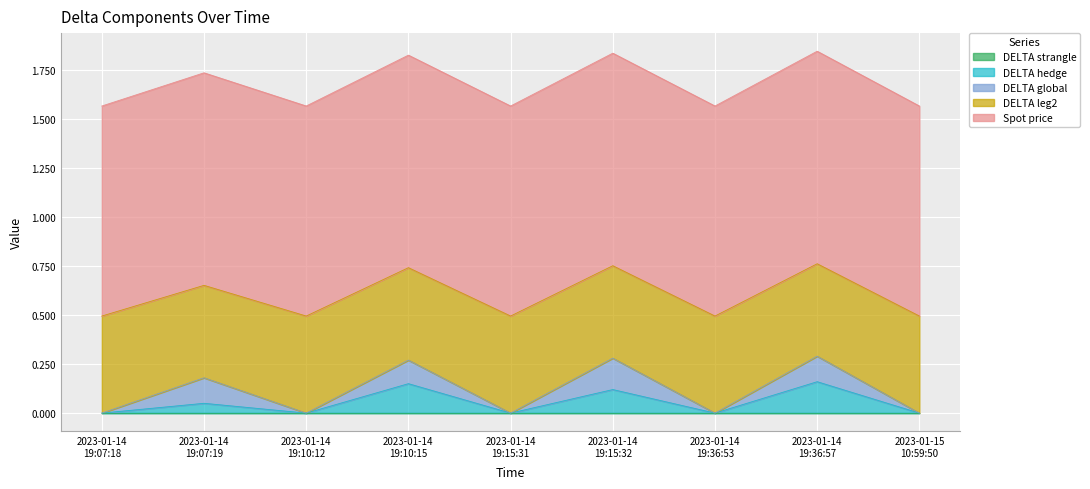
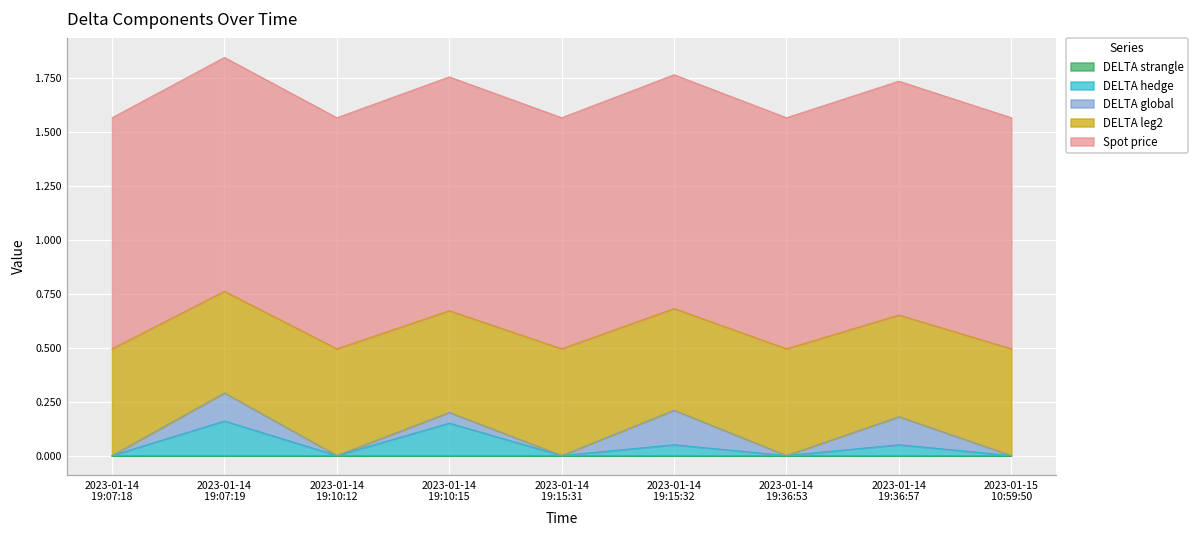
  {
    "DELTA strangle": {
      "2023-01-14 19:07:19": 0.00,
      "2023-01-14 19:10:15": 0.00,
      "2023-01-14 19:15:32": 0.00,
      "2023-01-14 19:36:57": 0.00
    },
    "DELTA hedge": {
-     "2023-01-14 19:07:19": 0.05,
+     "2023-01-14 19:07:19": 0.16,
      "2023-01-14 19:10:15": 0.15,
-     "2023-01-14 19:15:32": 0.12,
-     "2023-01-14 19:36:57": 0.16
+     "2023-01-14 19:15:32": 0.05,
+     "2023-01-14 19:36:57": 0.05
    },
    "DELTA global": {
      "2023-01-14 19:07:19": 0.13,
-     "2023-01-14 19:10:15": 0.12,
+     "2023-01-14 19:10:15": 0.05,
      "2023-01-14 19:15:32": 0.16,
      "2023-01-14 19:36:57": 0.13
    },
    "DELTA leg2": {
      "2023-01-14 19:07:18": 0.49,
      "2023-01-14 19:07:19": 0.47,
      "2023-01-14 19:10:12": 0.49,
      "2023-01-14 19:10:15": 0.47,
      "2023-01-14 19:15:31": 0.49,
      "2023-01-14 19:15:32": 0.47,
      "2023-01-14 19:36:53": 0.49,
      "2023-01-14 19:36:57": 0.47,
      "2023-01-15 10:59:50": 0.49
    },
    "Spot price": {
      "2023-01-14 19:07:18": 1.07,
      "2023-01-14 19:07:19": 1.08,
      "2023-01-14 19:10:12": 1.07,
      "2023-01-14 19:10:15": 1.08,
      "2023-01-14 19:15:31": 1.07,
      "2023-01-14 19:15:32": 1.08,
      "2023-01-14 19:36:53": 1.07,
      "2023-01-14 19:36:57": 1.08,
      "2023-01-15 10:59:50": 1.07
    }
  }
